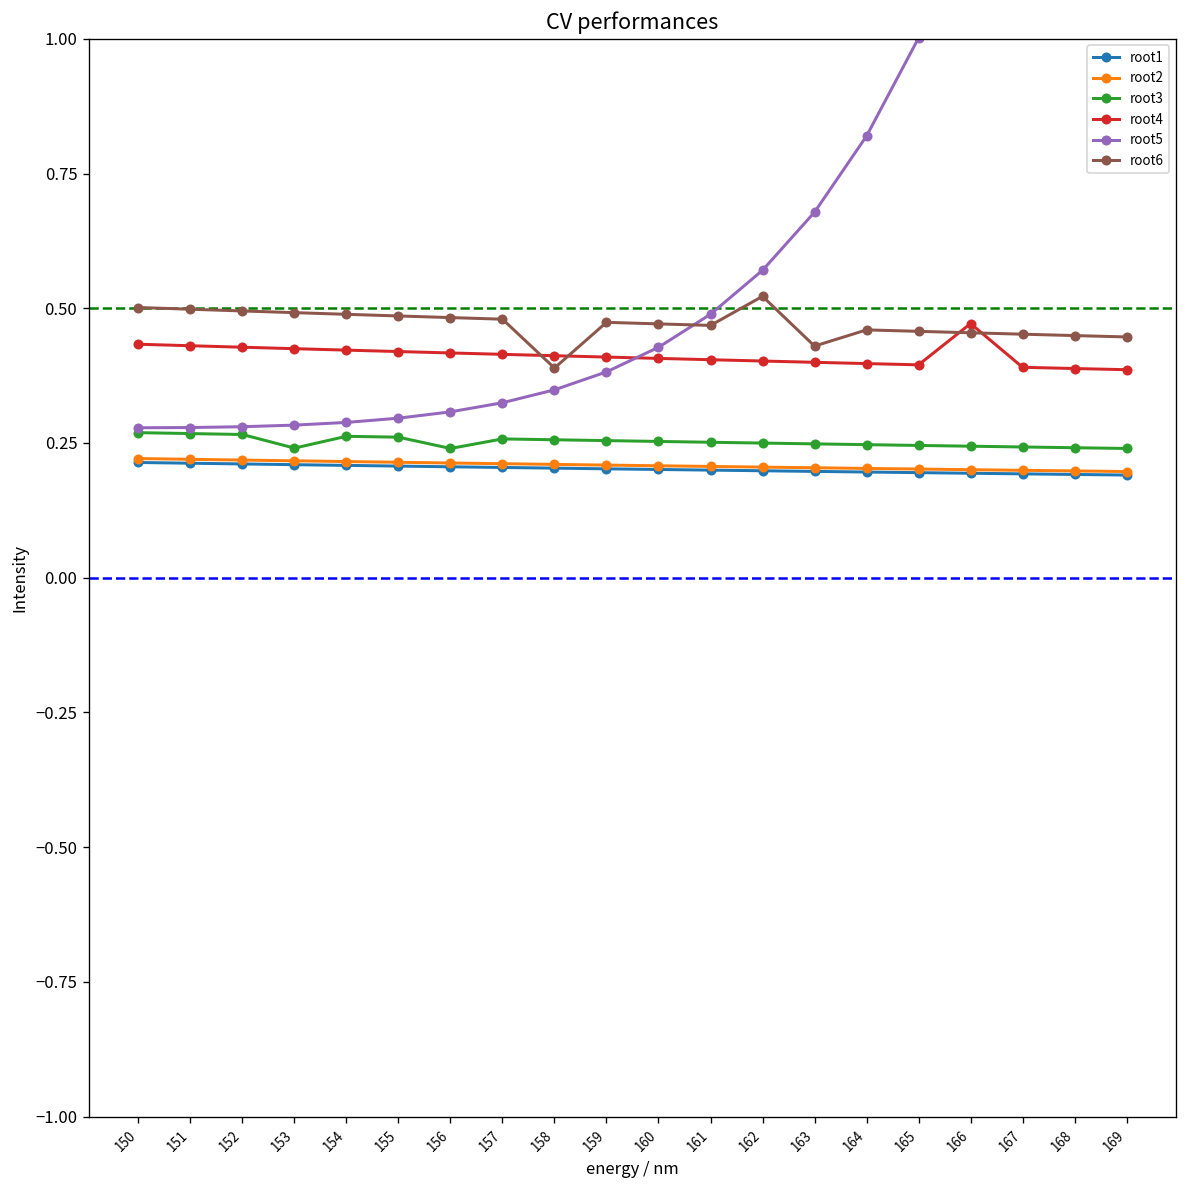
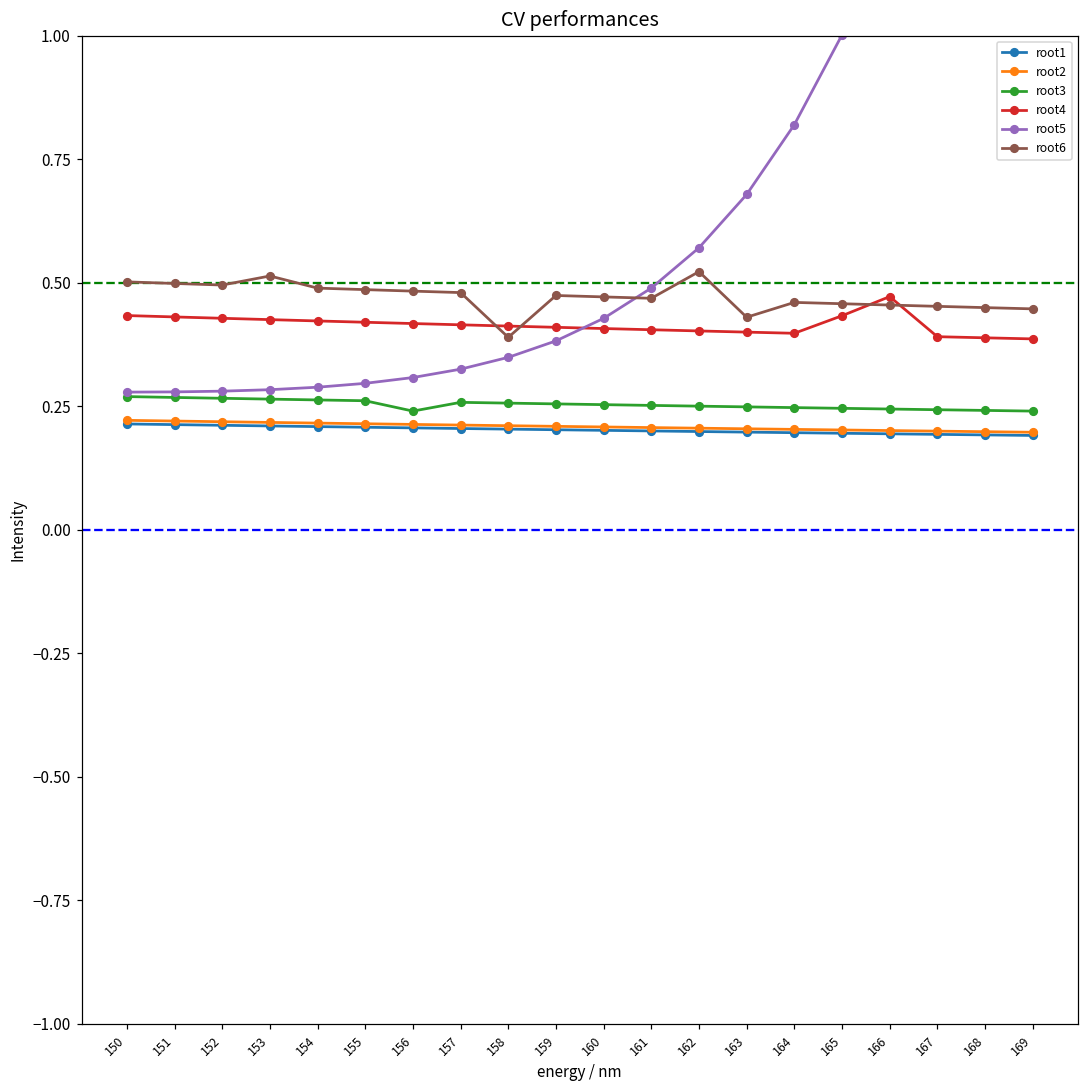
  {
    "root1": {
      "150": 0.21,
      "151": 0.21,
      "152": 0.21,
      "153": 0.21,
      "154": 0.21,
      "155": 0.21,
      "156": 0.21,
      "157": 0.20,
      "158": 0.20,
      "159": 0.20,
      "160": 0.20,
      "161": 0.20,
      "162": 0.20,
      "163": 0.20,
      "164": 0.20,
      "165": 0.19,
      "166": 0.19,
      "167": 0.19,
      "168": 0.19,
      "169": 0.19
    },
    "root2": {
      "150": 0.22,
      "151": 0.22,
      "152": 0.22,
      "153": 0.22,
      "154": 0.22,
      "155": 0.21,
      "156": 0.21,
      "157": 0.21,
      "158": 0.21,
      "159": 0.21,
      "160": 0.21,
      "161": 0.21,
      "162": 0.21,
      "163": 0.20,
      "164": 0.20,
      "165": 0.20,
      "166": 0.20,
      "167": 0.20,
      "168": 0.20,
      "169": 0.20
    },
    "root3": {
      "150": 0.27,
      "151": 0.27,
      "152": 0.27,
-     "153": 0.24,
+     "153": 0.26,
      "154": 0.26,
      "155": 0.26,
      "156": 0.24,
      "157": 0.26,
      "158": 0.26,
      "159": 0.25,
      "160": 0.25,
      "161": 0.25,
      "162": 0.25,
      "163": 0.25,
      "164": 0.25,
      "165": 0.25,
      "166": 0.24,
      "167": 0.24,
      "168": 0.24,
      "169": 0.24
    },
    "root4": {
      "150": 0.43,
      "151": 0.43,
      "152": 0.43,
      "153": 0.42,
      "154": 0.42,
      "155": 0.42,
      "156": 0.42,
      "157": 0.41,
      "158": 0.41,
      "159": 0.41,
      "160": 0.41,
      "161": 0.40,
      "162": 0.40,
      "163": 0.40,
      "164": 0.40,
-     "165": 0.39,
+     "165": 0.43,
      "166": 0.47,
      "167": 0.39,
      "168": 0.39,
      "169": 0.39
    },
    "root5": {
      "150": 0.28,
      "151": 0.28,
      "152": 0.28,
      "153": 0.28,
      "154": 0.29,
      "155": 0.30,
      "156": 0.31,
      "157": 0.32,
      "158": 0.35,
      "159": 0.38,
      "160": 0.43,
      "161": 0.49,
      "162": 0.57,
      "163": 0.68,
      "164": 0.82,
      "165": 1.00
    },
    "root6": {
      "150": 0.50,
      "151": 0.50,
      "152": 0.49,
-     "153": 0.49,
+     "153": 0.51,
      "154": 0.49,
      "155": 0.49,
      "156": 0.48,
      "157": 0.48,
      "158": 0.39,
      "159": 0.47,
      "160": 0.47,
      "161": 0.47,
      "162": 0.52,
      "163": 0.43,
      "164": 0.46,
      "165": 0.46,
      "166": 0.45,
      "167": 0.45,
      "168": 0.45,
      "169": 0.45
    }
  }
